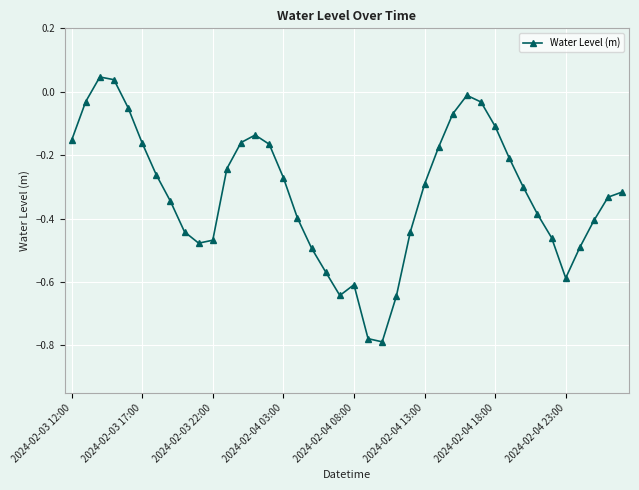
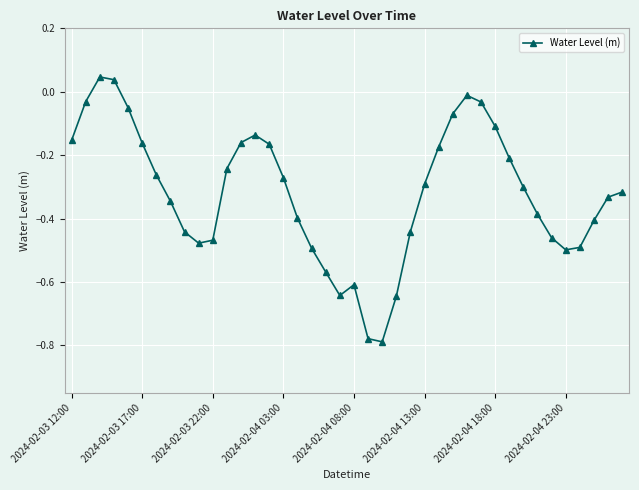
  {
    "2024-02-03 12:00": -0.15,
    "2024-02-03 17:00": -0.16,
    "2024-02-03 22:00": -0.47,
    "2024-02-04 03:00": -0.27,
    "2024-02-04 08:00": -0.61,
    "2024-02-04 13:00": -0.29,
    "2024-02-04 18:00": -0.11,
-   "2024-02-04 23:00": -0.59
+   "2024-02-04 23:00": -0.50
  }
